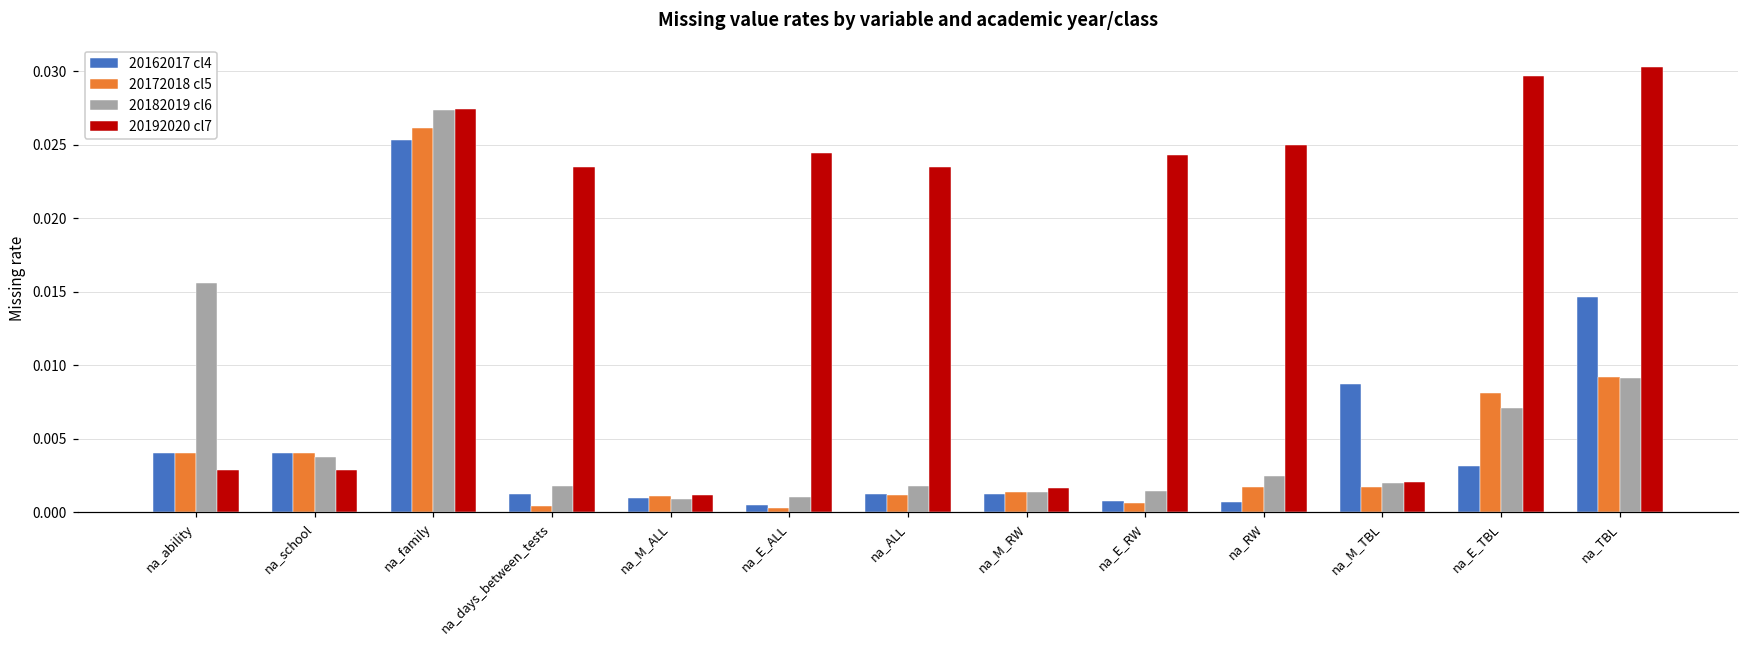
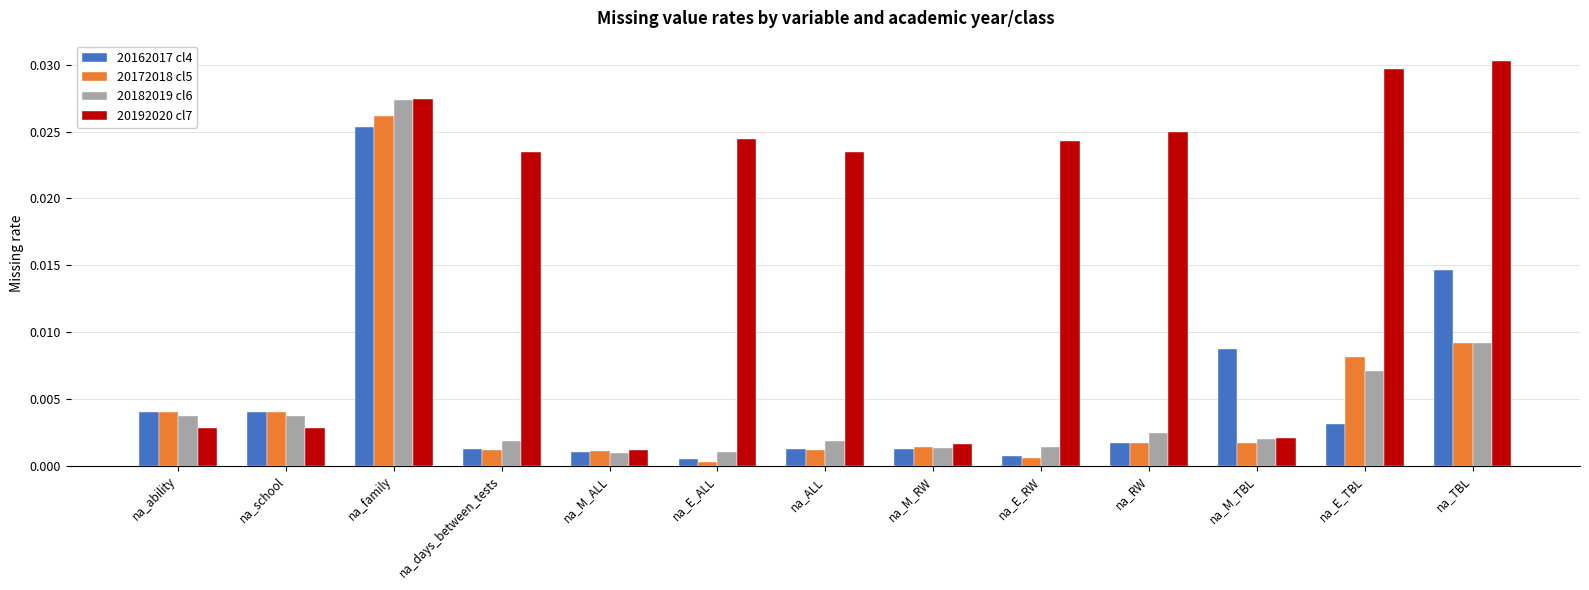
  {
    "20162017 cl4": {
      "na_ability": 0.0040,
      "na_school": 0.0040,
      "na_family": 0.0253,
      "na_days_between_tests": 0.0012,
      "na_M_ALL": 0.0010,
      "na_E_ALL": 0.0005,
      "na_ALL": 0.0012,
      "na_M_RW": 0.0012,
      "na_E_RW": 0.0007,
-     "na_RW": 0.0007,
+     "na_RW": 0.0017,
      "na_M_TBL": 0.0087,
      "na_E_TBL": 0.0031,
      "na_TBL": 0.0147
    },
    "20172018 cl5": {
      "na_ability": 0.0040,
      "na_school": 0.0040,
      "na_family": 0.0262,
-     "na_days_between_tests": 0.0004,
+     "na_days_between_tests": 0.0012,
      "na_M_ALL": 0.0011,
      "na_E_ALL": 0.0003,
      "na_ALL": 0.0012,
      "na_M_RW": 0.0014,
      "na_E_RW": 0.0006,
      "na_RW": 0.0017,
      "na_M_TBL": 0.0017,
      "na_E_TBL": 0.0081,
      "na_TBL": 0.0092
    },
    "20182019 cl6": {
-     "na_ability": 0.0156,
+     "na_ability": 0.0037,
      "na_school": 0.0037,
      "na_family": 0.0274,
      "na_days_between_tests": 0.0018,
      "na_M_ALL": 0.0009,
      "na_E_ALL": 0.0010,
      "na_ALL": 0.0018,
      "na_M_RW": 0.0013,
      "na_E_RW": 0.0014,
      "na_RW": 0.0025,
      "na_M_TBL": 0.0020,
      "na_E_TBL": 0.0071,
      "na_TBL": 0.0091
    },
    "20192020 cl7": {
      "na_ability": 0.0028,
      "na_school": 0.0028,
      "na_family": 0.0274,
      "na_days_between_tests": 0.0235,
      "na_M_ALL": 0.0011,
      "na_E_ALL": 0.0244,
      "na_ALL": 0.0235,
      "na_M_RW": 0.0016,
      "na_E_RW": 0.0243,
      "na_RW": 0.0250,
      "na_M_TBL": 0.0020,
      "na_E_TBL": 0.0297,
      "na_TBL": 0.0303
    }
  }
